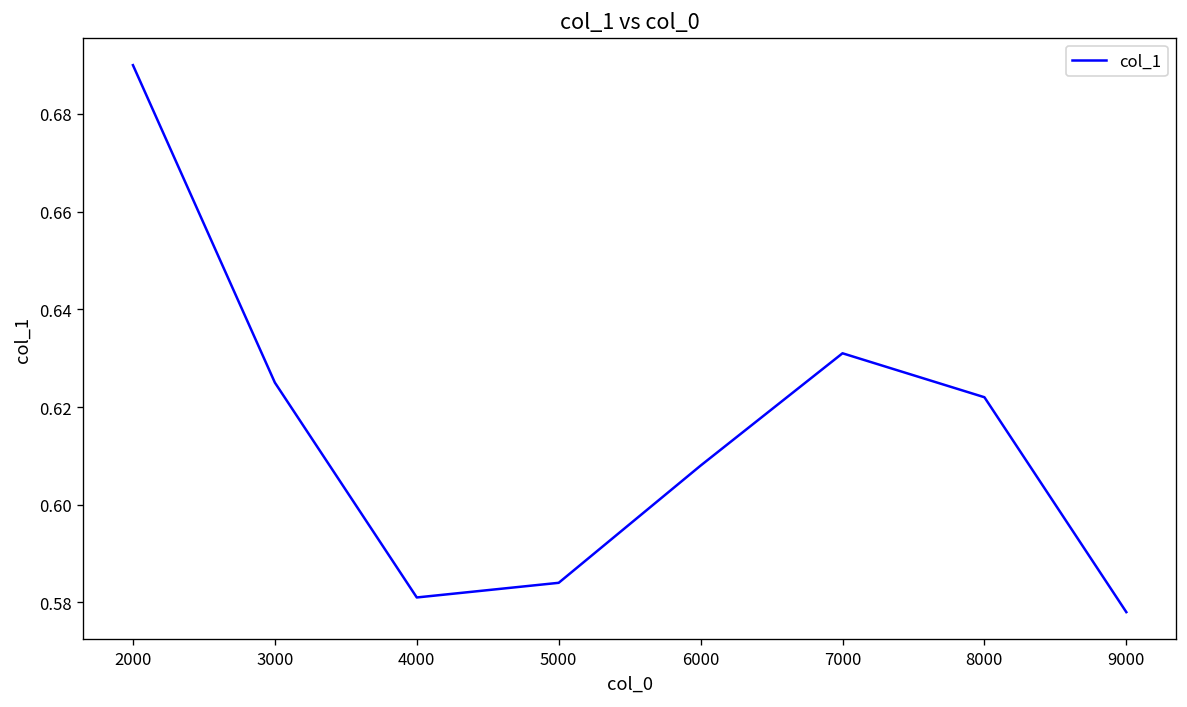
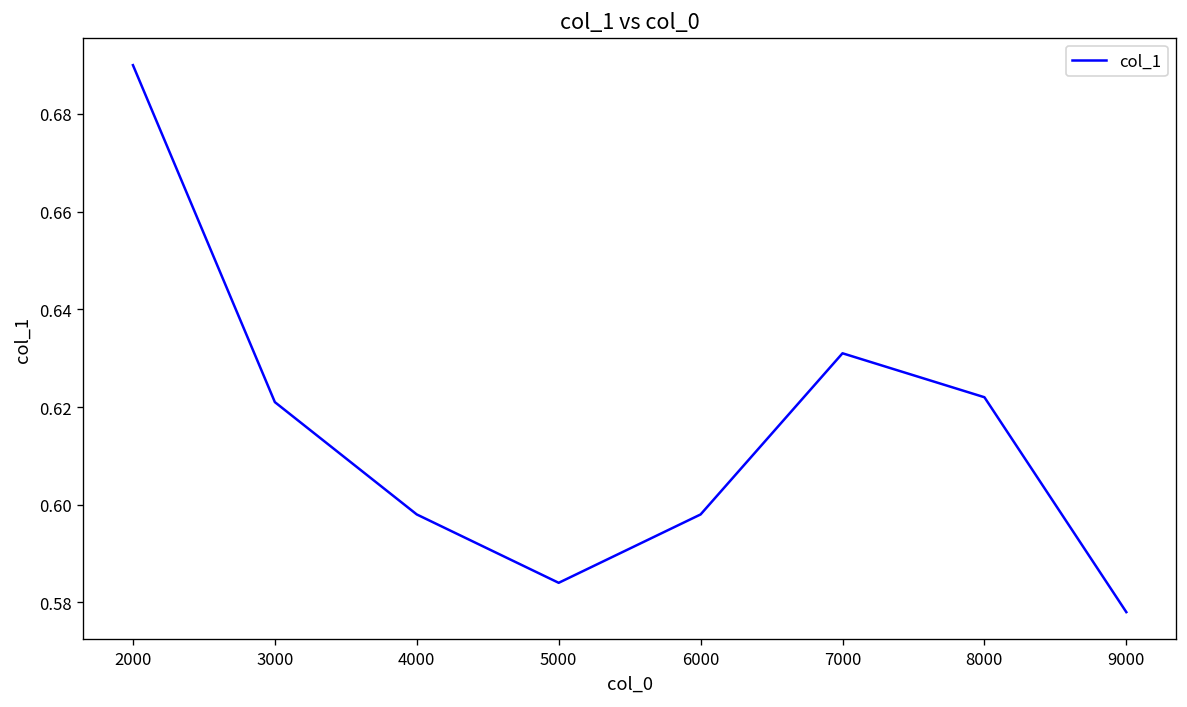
  {
    "2000": 0.690,
-   "3000": 0.625,
-   "4000": 0.581,
+   "3000": 0.621,
+   "4000": 0.598,
    "5000": 0.584,
-   "6000": 0.608,
+   "6000": 0.598,
    "7000": 0.631,
    "8000": 0.622,
    "9000": 0.578
  }
